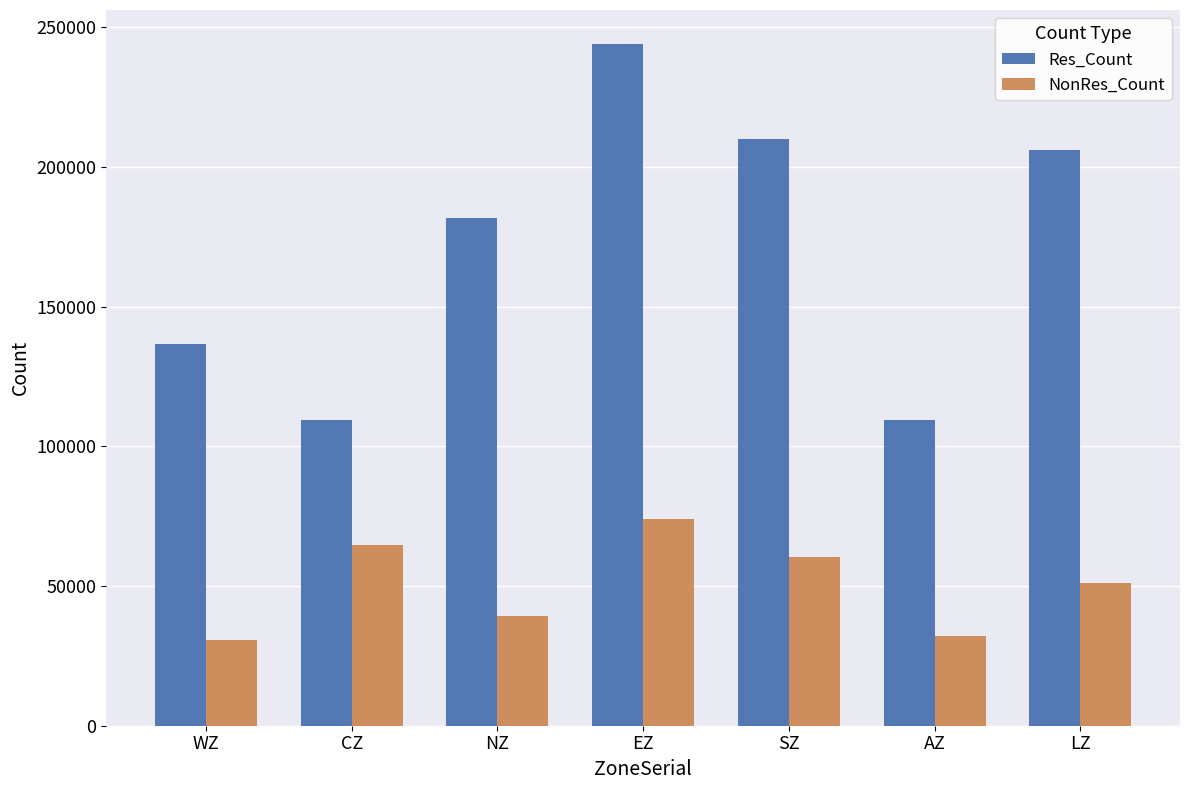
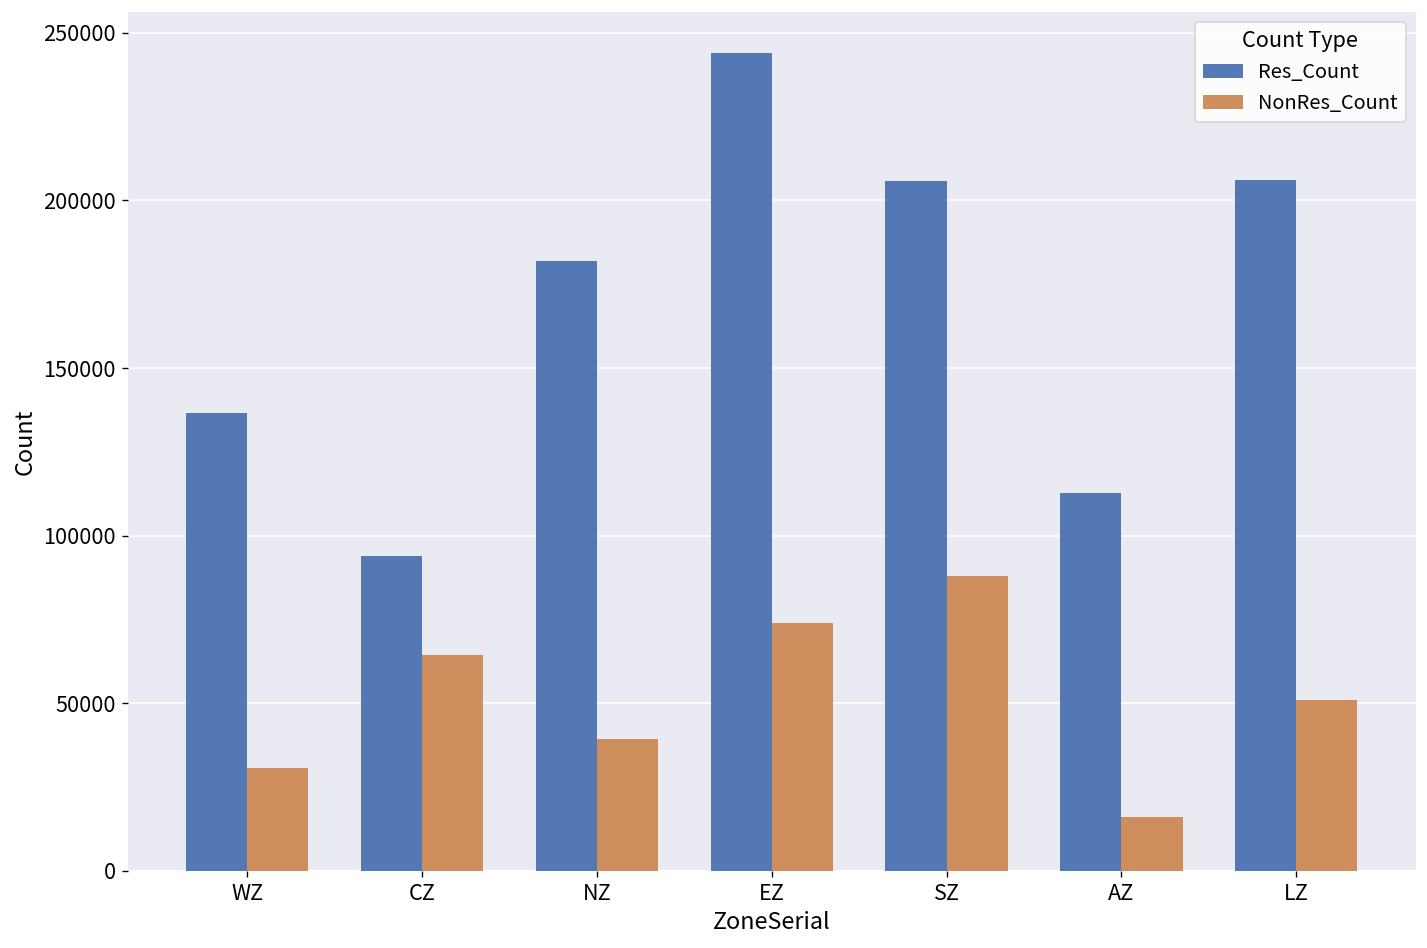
  {
    "Res_Count": {
      "WZ": 137000,
-     "CZ": 109000,
+     "CZ": 94000,
      "NZ": 182000,
      "EZ": 244000,
-     "SZ": 210000,
-     "AZ": 110000,
+     "SZ": 206000,
+     "AZ": 113000,
      "LZ": 206000
    },
    "NonRes_Count": {
      "WZ": 31000,
      "CZ": 65000,
      "NZ": 39000,
      "EZ": 74000,
-     "SZ": 60000,
-     "AZ": 32000,
+     "SZ": 88000,
+     "AZ": 16000,
      "LZ": 51000
    }
  }
